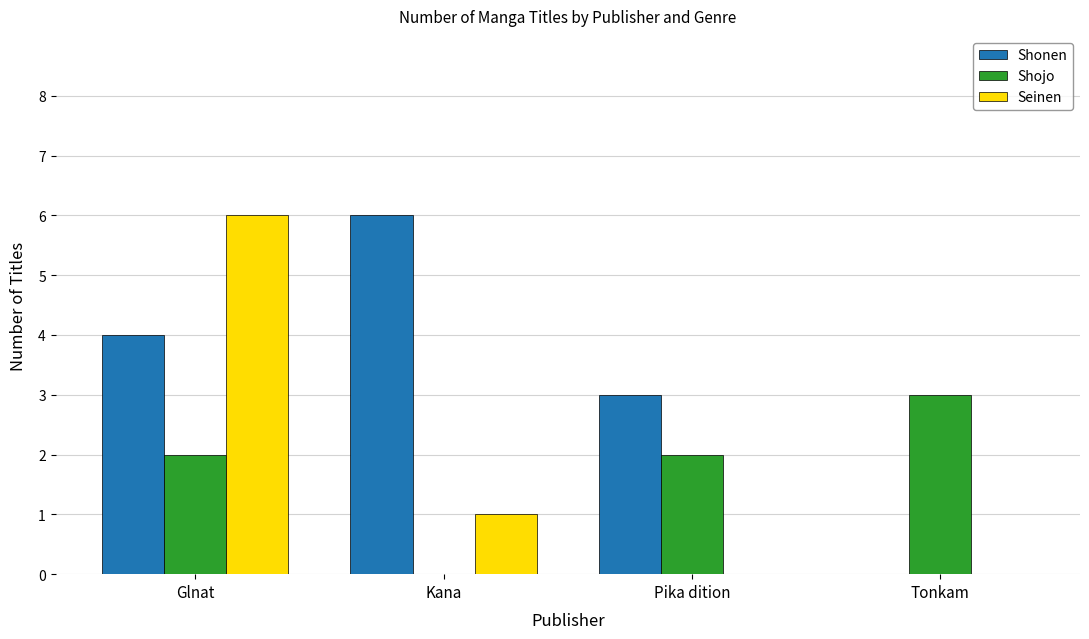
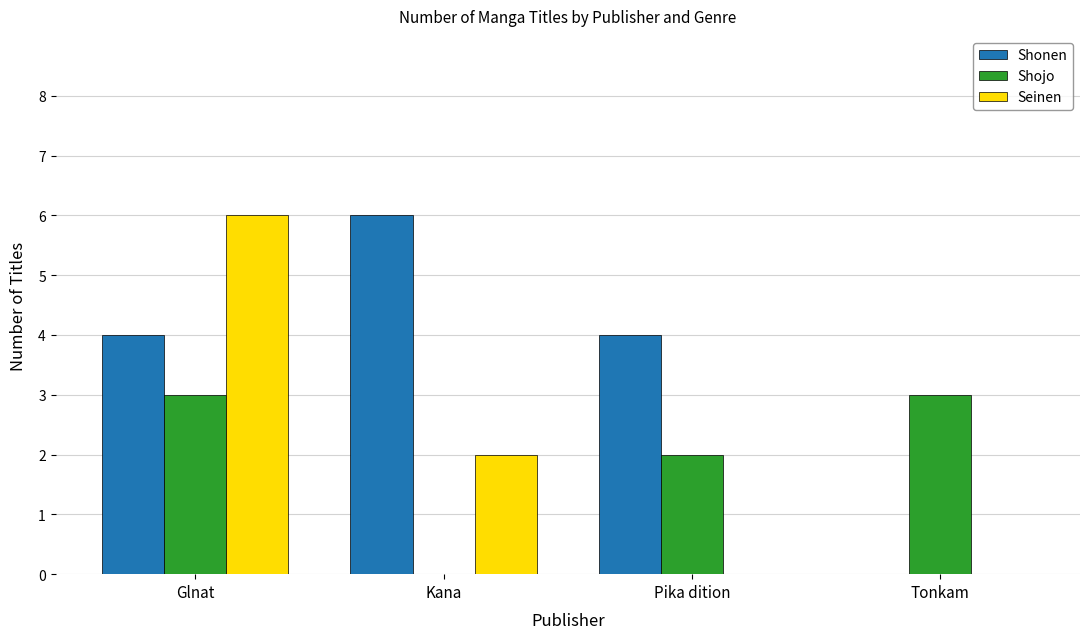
  {
    "Shonen": {
      "Glnat": 4,
      "Kana": 6,
-     "Pika dition": 3,
+     "Pika dition": 4,
      "Tonkam": 0
    },
    "Shojo": {
-     "Glnat": 2,
+     "Glnat": 3,
      "Kana": 0,
      "Pika dition": 2,
      "Tonkam": 3
    },
    "Seinen": {
      "Glnat": 6,
-     "Kana": 1,
+     "Kana": 2,
      "Pika dition": 0,
      "Tonkam": 0
    }
  }
